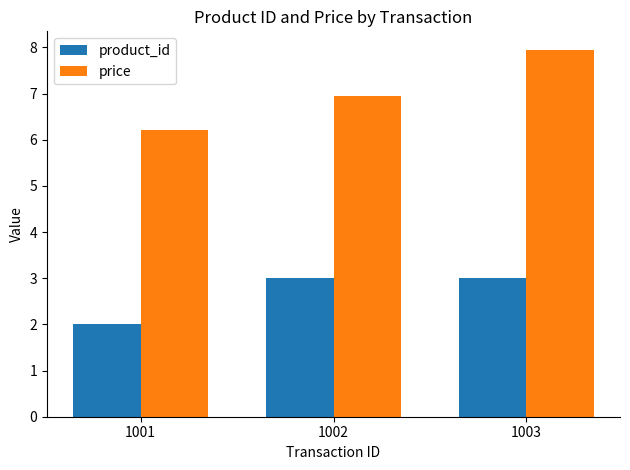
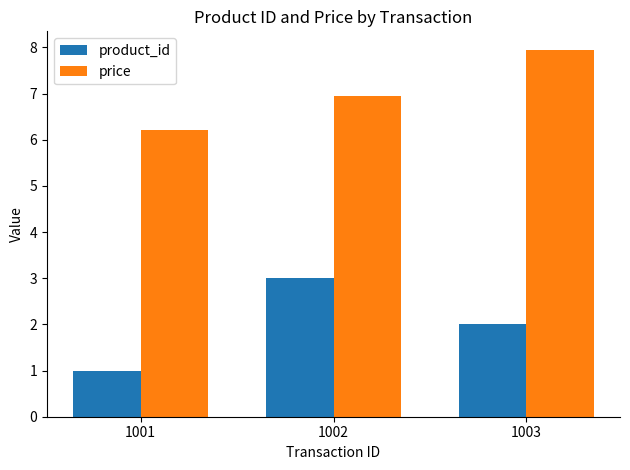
  {
    "product_id": {
-     "1001": 2,
+     "1001": 1,
      "1002": 3,
-     "1003": 3
+     "1003": 2
    },
    "price": {
      "1001": 6.2,
      "1002": 7,
      "1003": 8
    }
  }
